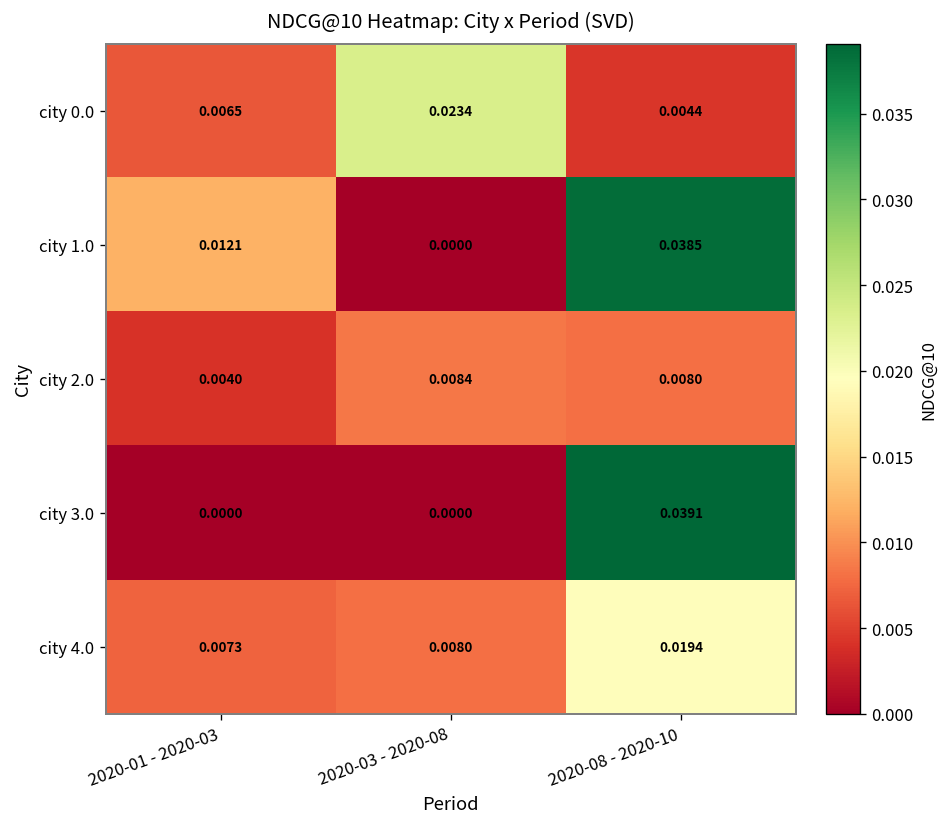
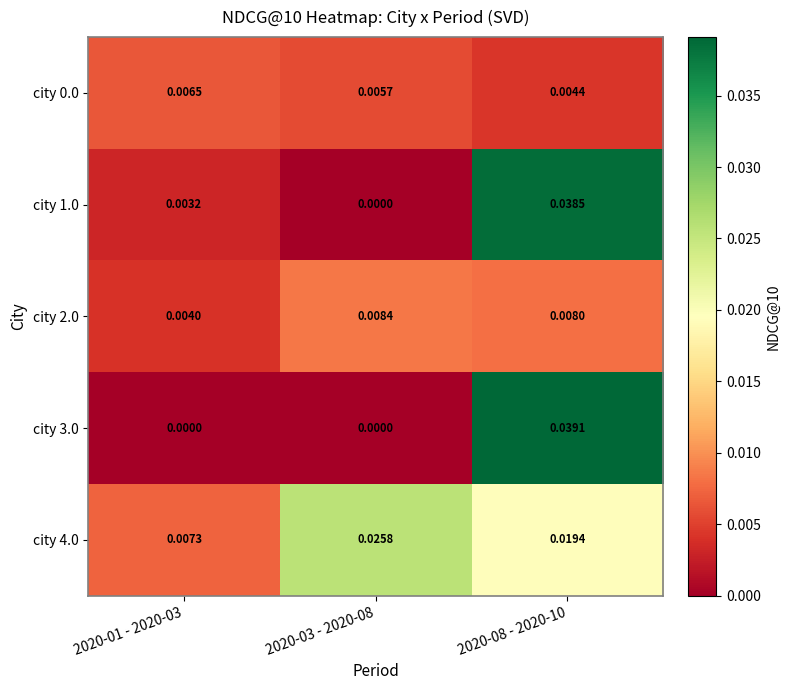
  {
    "city 0.0": {
      "2020-01 - 2020-03": 0.0065,
-     "2020-03 - 2020-08": 0.0234,
+     "2020-03 - 2020-08": 0.0057,
      "2020-08 - 2020-10": 0.0044
    },
    "city 1.0": {
-     "2020-01 - 2020-03": 0.0121,
+     "2020-01 - 2020-03": 0.0032,
      "2020-03 - 2020-08": 0.0000,
      "2020-08 - 2020-10": 0.0385
    },
    "city 2.0": {
      "2020-01 - 2020-03": 0.0040,
      "2020-03 - 2020-08": 0.0084,
      "2020-08 - 2020-10": 0.0080
    },
    "city 3.0": {
      "2020-01 - 2020-03": 0.0000,
      "2020-03 - 2020-08": 0.0000,
      "2020-08 - 2020-10": 0.0391
    },
    "city 4.0": {
      "2020-01 - 2020-03": 0.0073,
-     "2020-03 - 2020-08": 0.0080,
+     "2020-03 - 2020-08": 0.0258,
      "2020-08 - 2020-10": 0.0194
    }
  }
